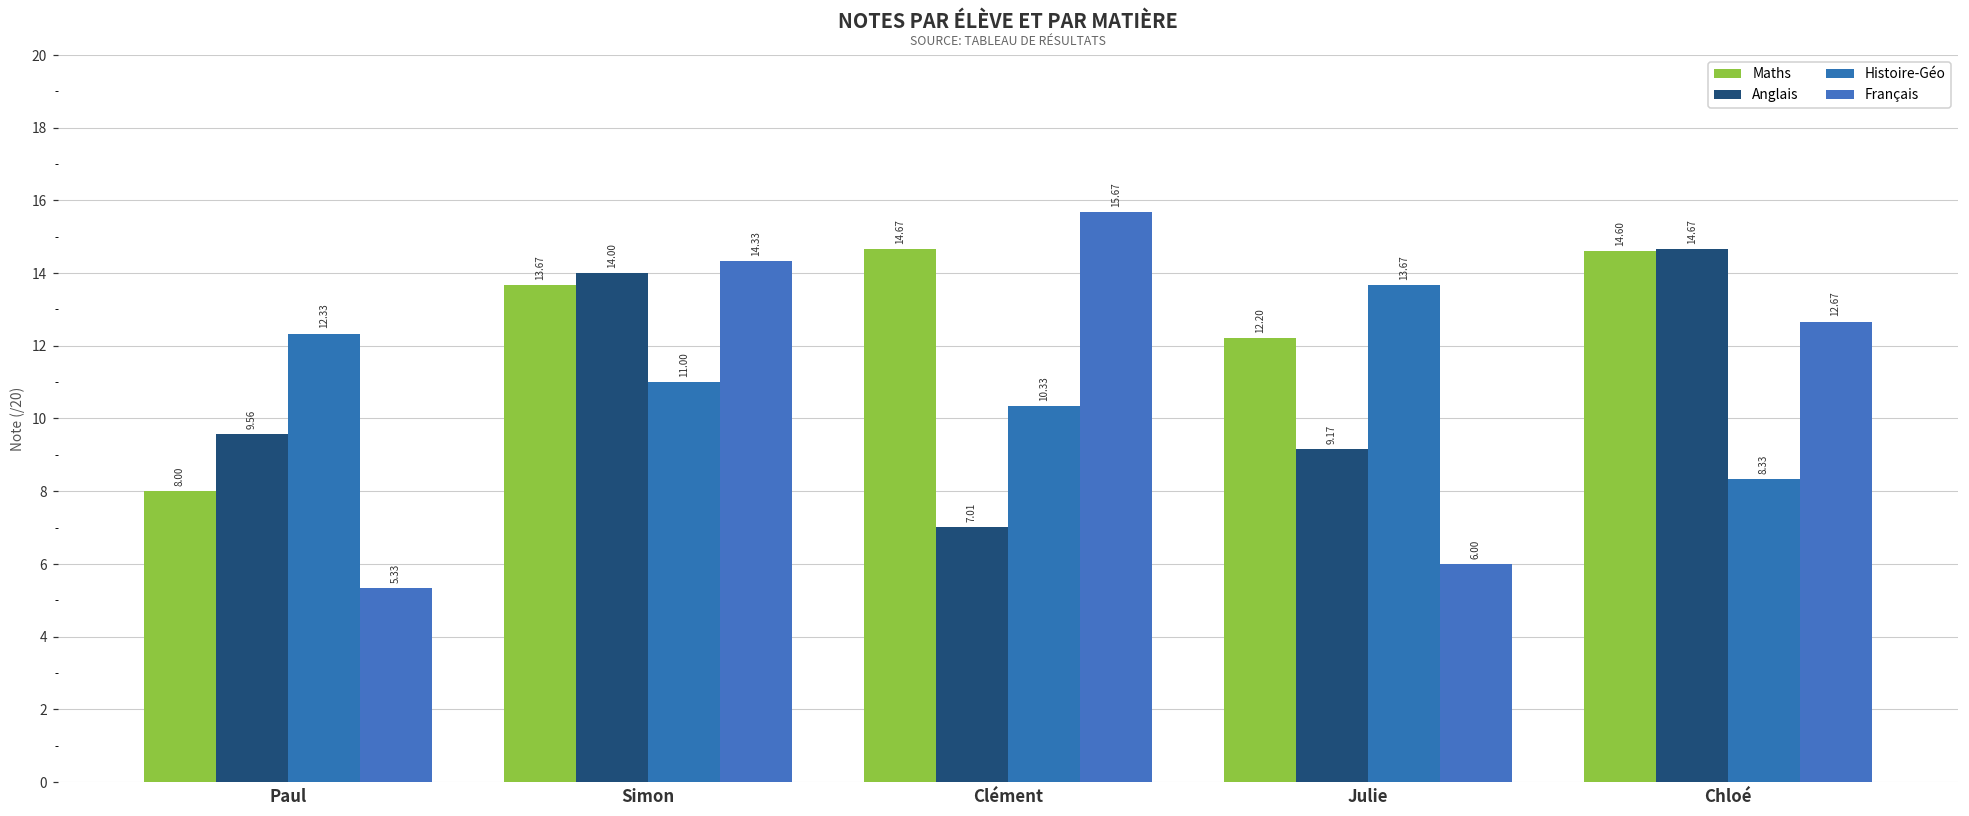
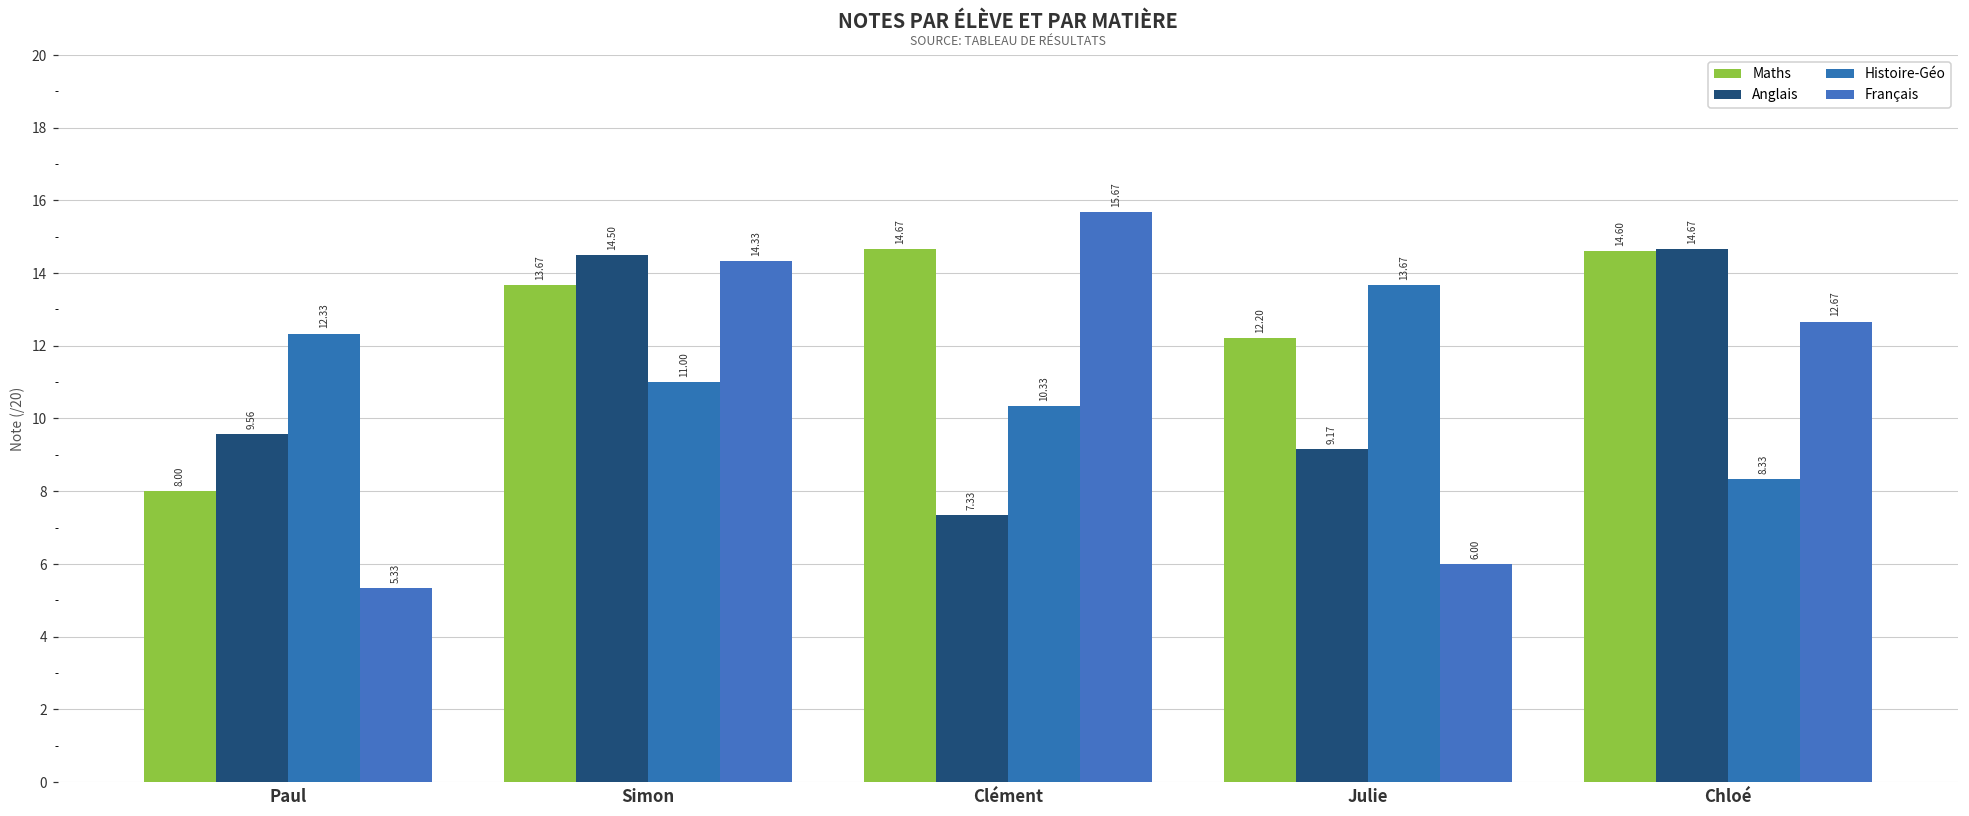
  {
    "Maths": {
      "Paul": 8.00,
      "Simon": 13.67,
      "Clément": 14.67,
      "Julie": 12.20,
      "Chloé": 14.60
    },
    "Anglais": {
      "Paul": 9.56,
-     "Simon": 14.00,
-     "Clément": 7.01,
+     "Simon": 14.50,
+     "Clément": 7.33,
      "Julie": 9.17,
      "Chloé": 14.67
    }
  }
